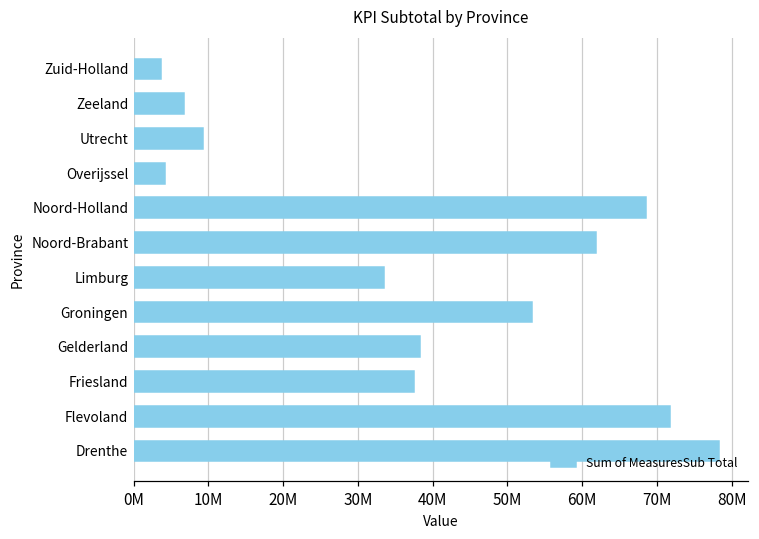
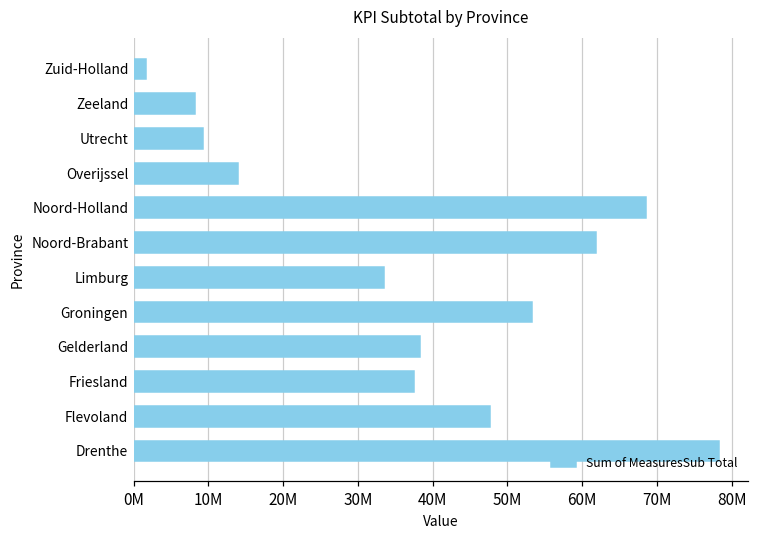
  {
-   "Zuid-Holland": 4000000,
-   "Zeeland": 7000000,
+   "Zuid-Holland": 2000000,
+   "Zeeland": 8000000,
    "Utrecht": 9000000,
-   "Overijssel": 4000000,
+   "Overijssel": 14000000,
    "Noord-Holland": 69000000,
    "Noord-Brabant": 62000000,
    "Limburg": 34000000,
    "Groningen": 53000000,
    "Gelderland": 38000000,
    "Friesland": 38000000,
-   "Flevoland": 72000000,
+   "Flevoland": 48000000,
    "Drenthe": 78000000
  }
